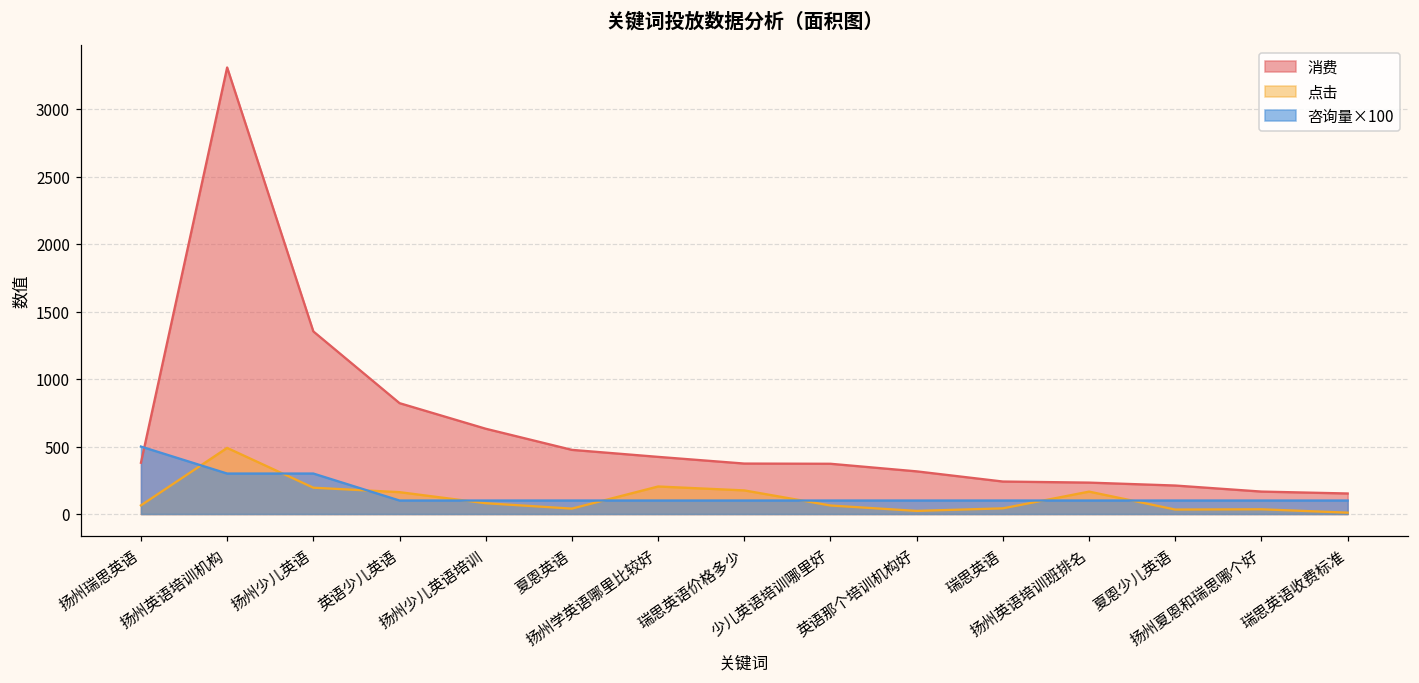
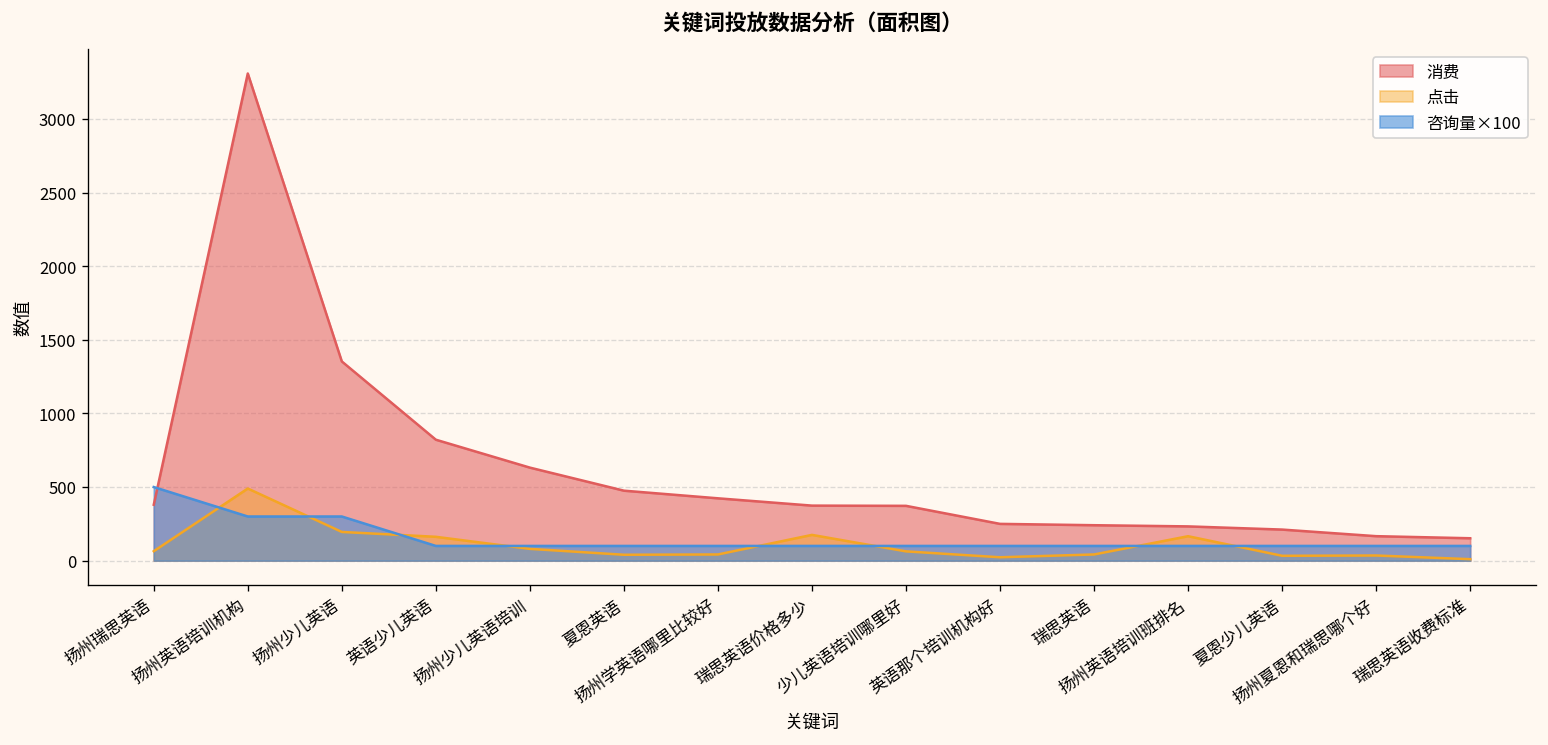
  {
    "消费": {
      "扬州瑞思英语": 380,
      "扬州英语培训机构": 3310,
      "扬州少儿英语": 1350,
      "英语少儿英语": 820,
      "扬州少儿英语培训": 630,
      "夏恩英语": 480,
      "扬州学英语哪里比较好": 420,
      "瑞思英语价格多少": 370,
      "少儿英语培训哪里好": 370,
-     "英语那个培训机构好": 320,
+     "英语那个培训机构好": 250,
      "瑞思英语": 240,
      "扬州英语培训班排名": 230,
      "夏恩少儿英语": 210,
      "扬州夏恩和瑞思哪个好": 170,
      "瑞思英语收费标准": 150
    },
    "点击": {
      "扬州瑞思英语": 60,
      "扬州英语培训机构": 490,
      "扬州少儿英语": 200,
      "英语少儿英语": 160,
      "夏恩英语": 40,
-     "扬州学英语哪里比较好": 200,
+     "扬州学英语哪里比较好": 40,
      "瑞思英语价格多少": 180,
      "少儿英语培训哪里好": 60,
      "英语那个培训机构好": 20,
      "瑞思英语": 40,
      "扬州英语培训班排名": 170,
      "夏恩少儿英语": 30,
      "扬州夏恩和瑞思哪个好": 40,
      "瑞思英语收费标准": 10
    },
    "咨询量×100": {
      "扬州瑞思英语": 500,
      "扬州英语培训机构": 300,
      "扬州少儿英语": 300,
      "英语少儿英语": 100,
      "夏恩英语": 100,
      "扬州学英语哪里比较好": 100,
      "瑞思英语价格多少": 100,
      "少儿英语培训哪里好": 100,
      "英语那个培训机构好": 100,
      "瑞思英语": 100,
      "扬州英语培训班排名": 100,
      "夏恩少儿英语": 100,
      "扬州夏恩和瑞思哪个好": 100,
      "瑞思英语收费标准": 100
    }
  }
